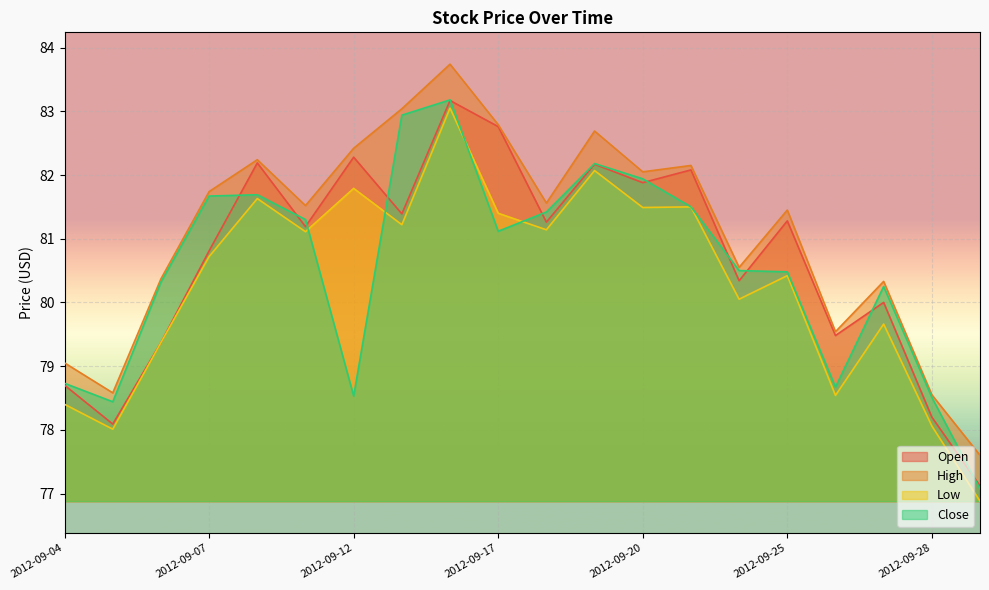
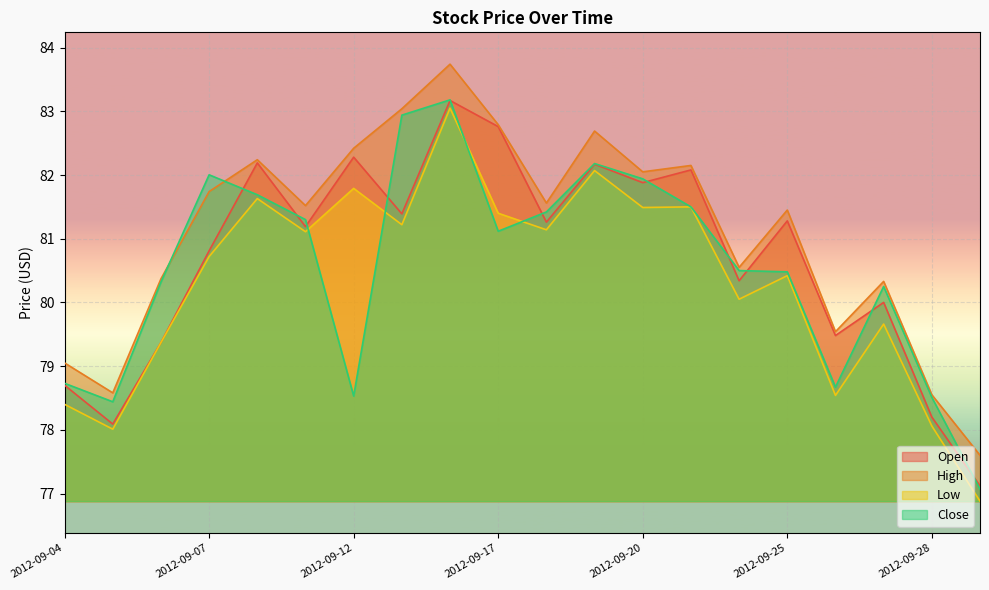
  {
    "Close": {
-     "2012-09-07": 81.7,
+     "2012-09-07": 82.0,
      "2012-09-12": 78.5,
      "2012-09-17": 81.1,
      "2012-09-20": 81.9,
      "2012-09-25": 80.5
    }
  }
